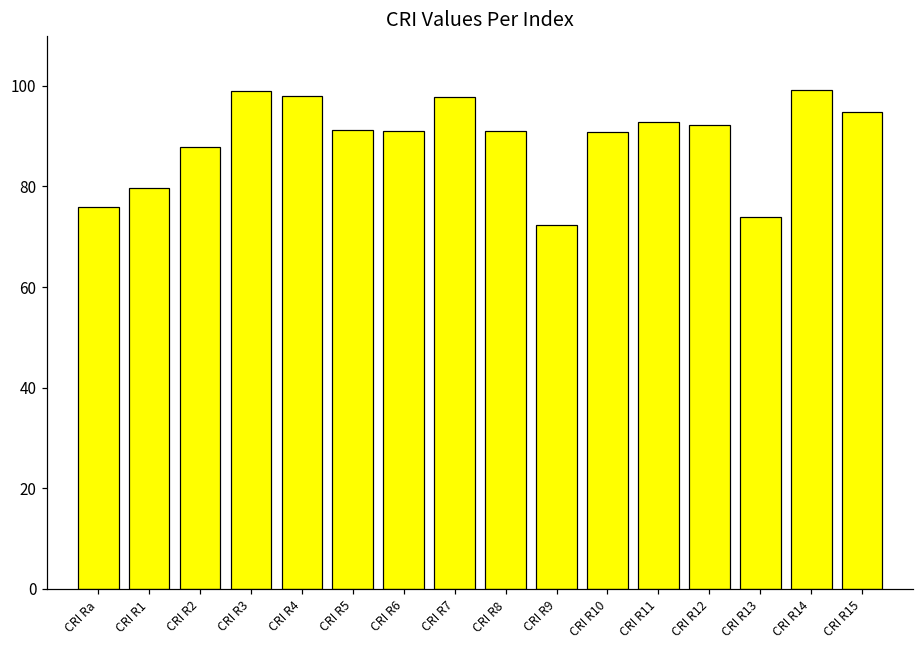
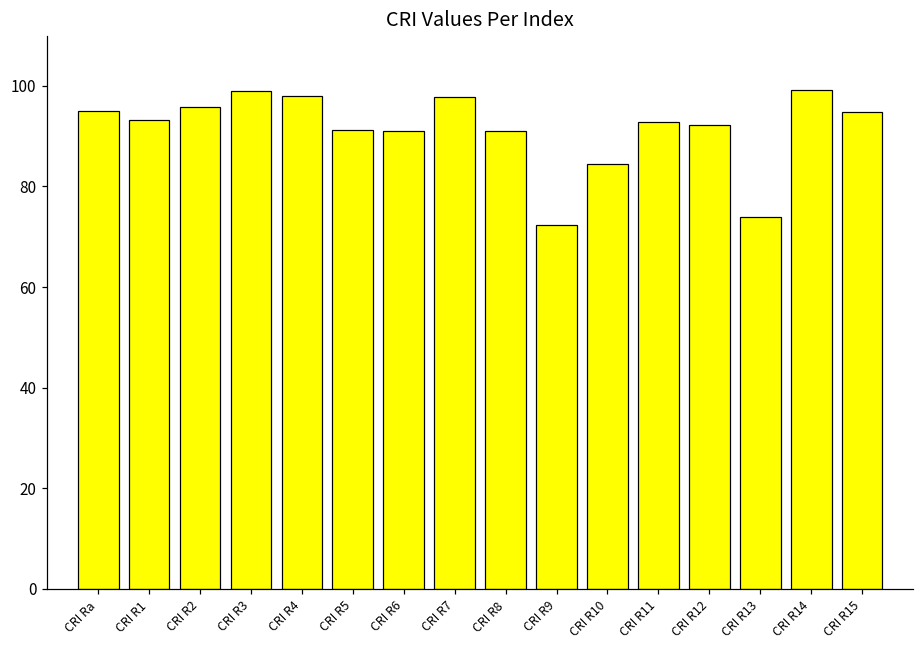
  {
-   "CRI Ra": 76,
-   "CRI R1": 80,
-   "CRI R2": 88,
+   "CRI Ra": 95,
+   "CRI R1": 93,
+   "CRI R2": 96,
    "CRI R3": 99,
    "CRI R4": 98,
    "CRI R5": 91,
    "CRI R6": 91,
    "CRI R7": 98,
    "CRI R8": 91,
    "CRI R9": 72,
-   "CRI R10": 91,
+   "CRI R10": 85,
    "CRI R11": 93,
    "CRI R12": 92,
    "CRI R13": 74,
    "CRI R14": 99,
    "CRI R15": 95
  }
